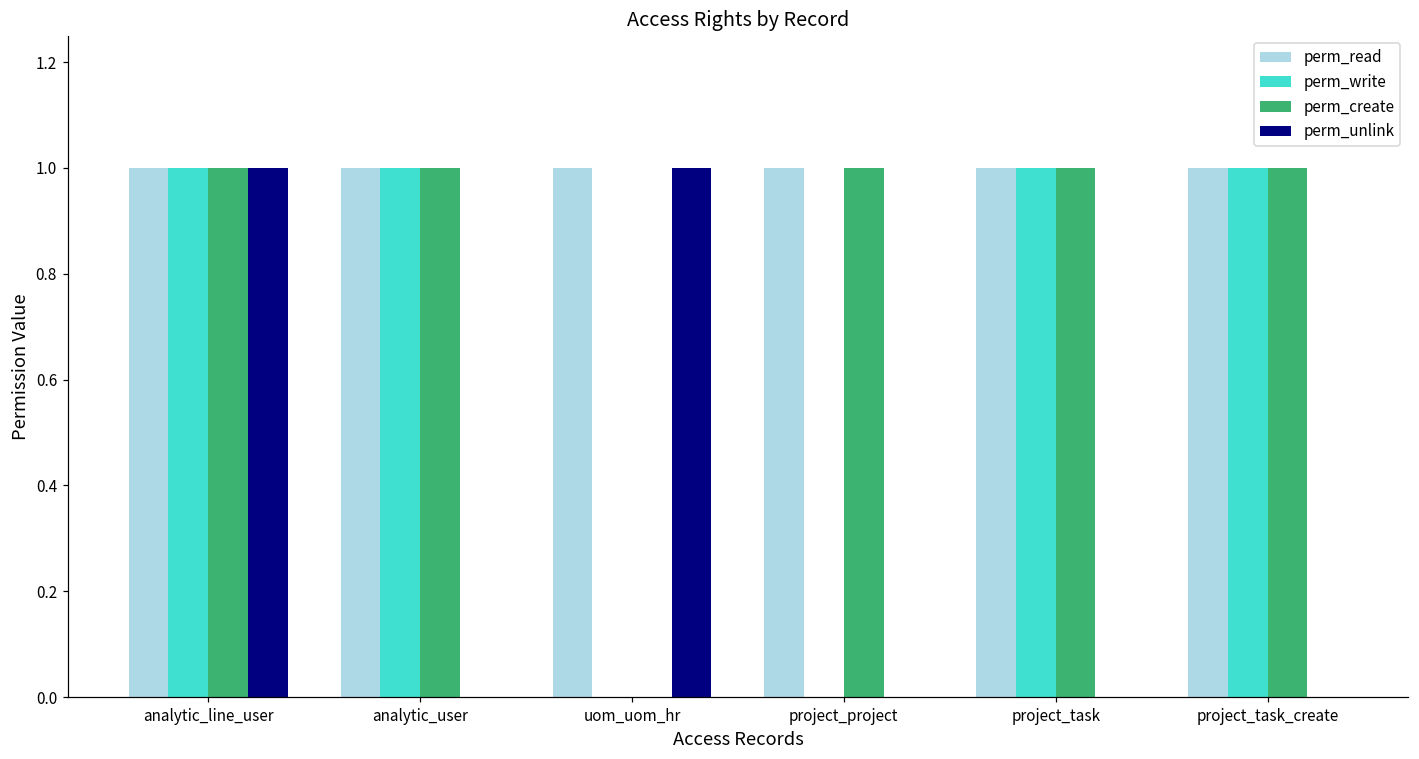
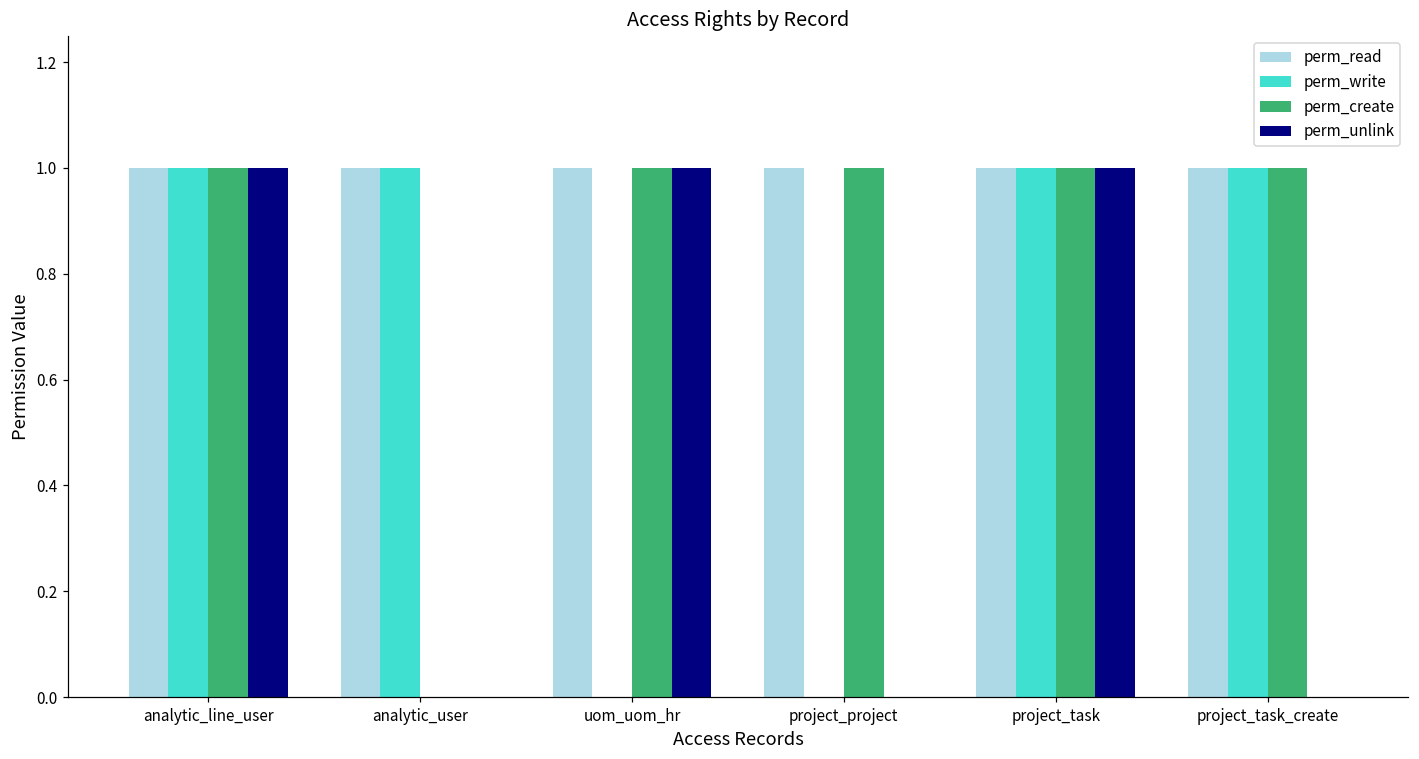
  {
    "perm_read": {
      "analytic_line_user": 1,
      "analytic_user": 1,
      "uom_uom_hr": 1,
      "project_project": 1,
      "project_task": 1,
      "project_task_create": 1
    },
    "perm_write": {
      "analytic_line_user": 1,
      "analytic_user": 1,
      "uom_uom_hr": 0,
      "project_project": 0,
      "project_task": 1,
      "project_task_create": 1
    },
    "perm_create": {
      "analytic_line_user": 1,
-     "analytic_user": 1,
-     "uom_uom_hr": 0,
+     "analytic_user": 0,
+     "uom_uom_hr": 1,
      "project_project": 1,
      "project_task": 1,
      "project_task_create": 1
    },
    "perm_unlink": {
      "analytic_line_user": 1,
      "analytic_user": 0,
      "uom_uom_hr": 1,
      "project_project": 0,
-     "project_task": 0,
+     "project_task": 1,
      "project_task_create": 0
    }
  }
